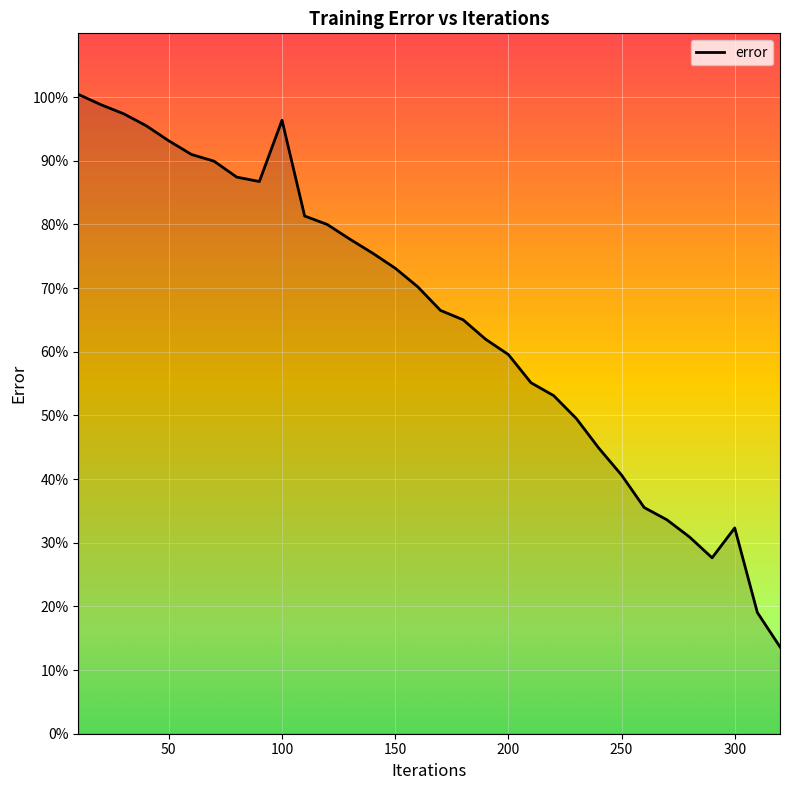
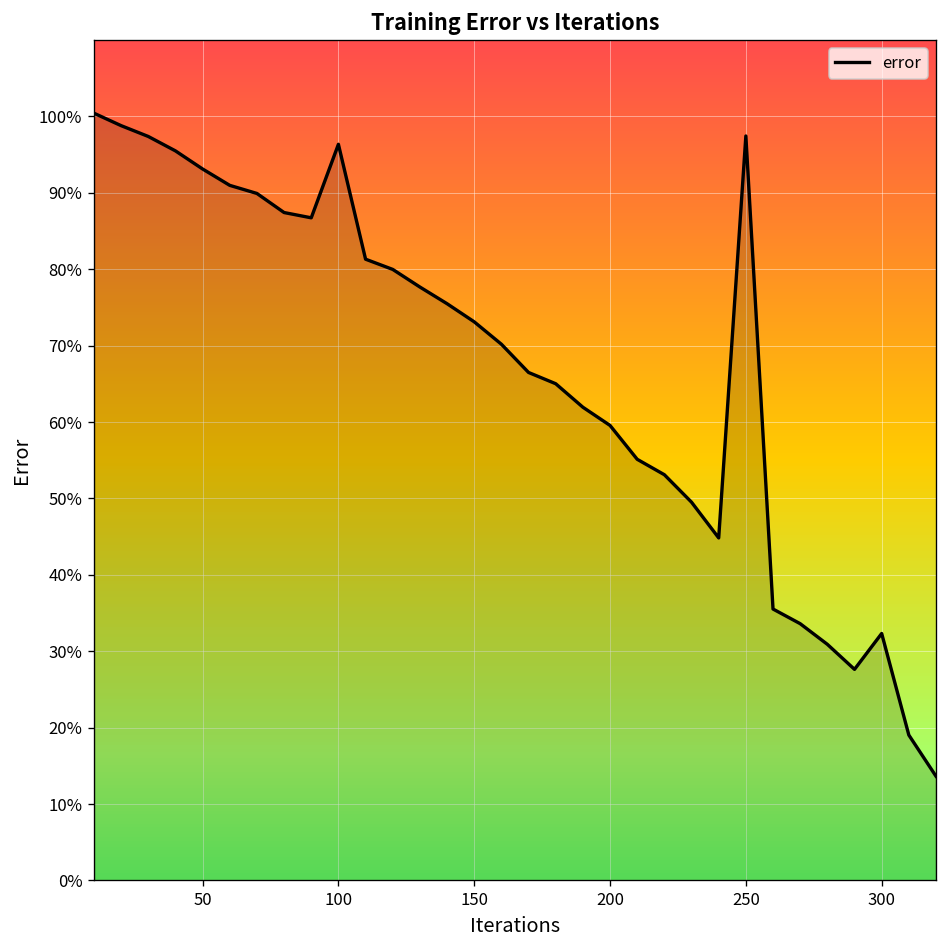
  {
    "50": "93%",
    "100": "96%",
    "150": "73%",
    "200": "60%",
-   "250": "41%",
+   "250": "97%",
    "300": "32%"
  }
